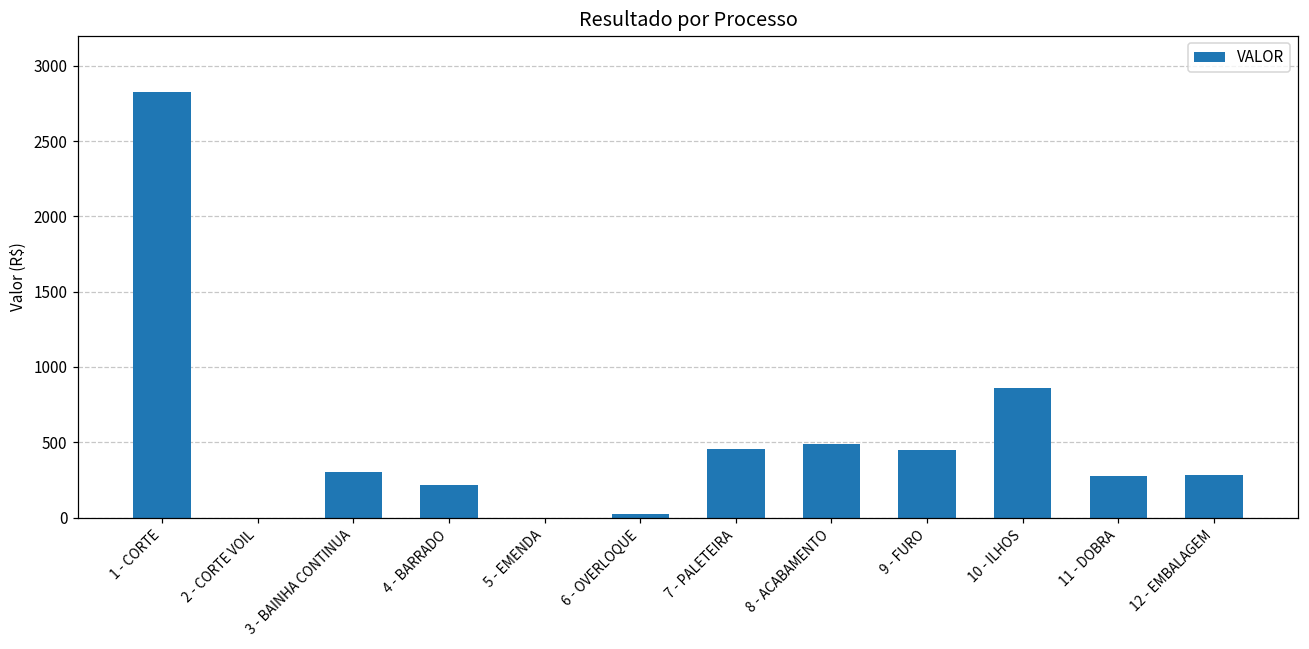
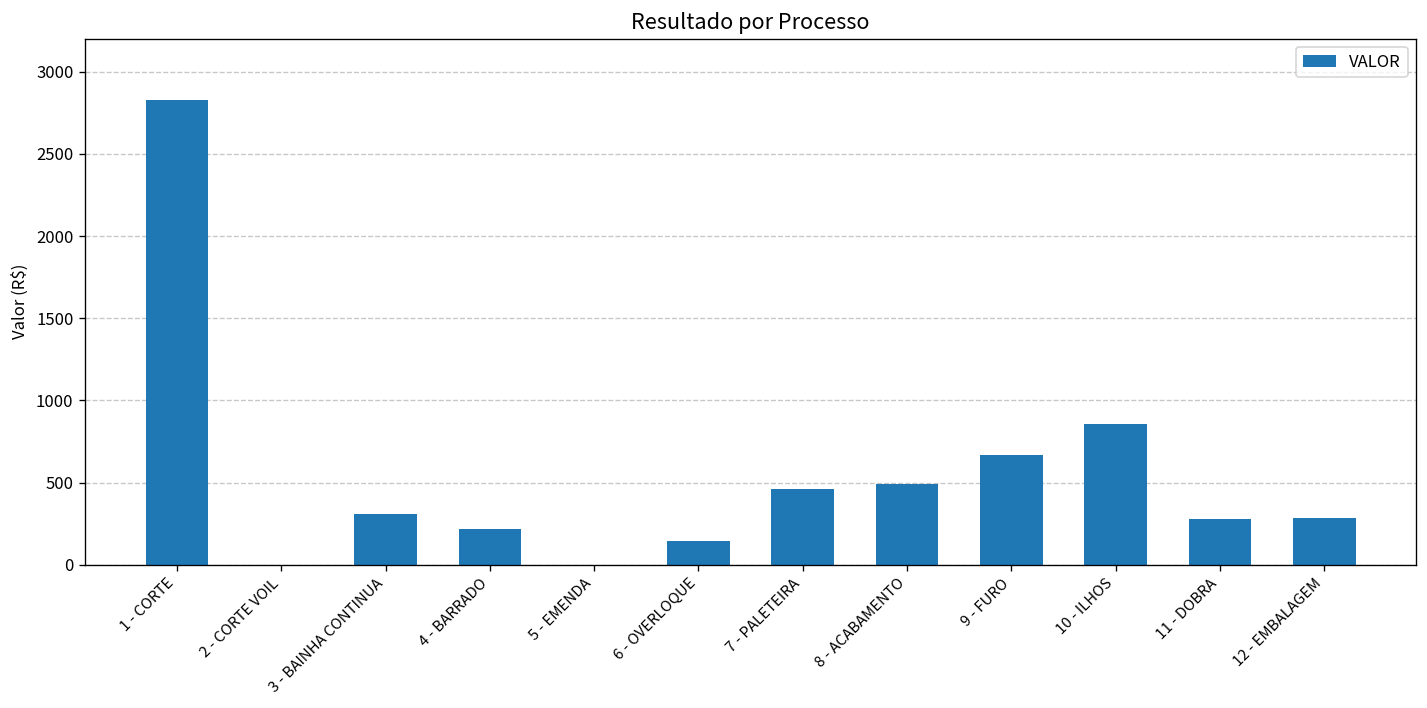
  {
    "1 - CORTE": 2830,
    "2 - CORTE VOIL": 0,
    "3 - BAINHA CONTINUA": 310,
    "4 - BARRADO": 220,
    "5 - EMENDA": 0,
-   "6 - OVERLOQUE": 30,
+   "6 - OVERLOQUE": 140,
    "7 - PALETEIRA": 460,
    "8 - ACABAMENTO": 490,
-   "9 - FURO": 450,
+   "9 - FURO": 670,
    "10 - ILHOS": 860,
    "11 - DOBRA": 280,
    "12 - EMBALAGEM": 280
  }
